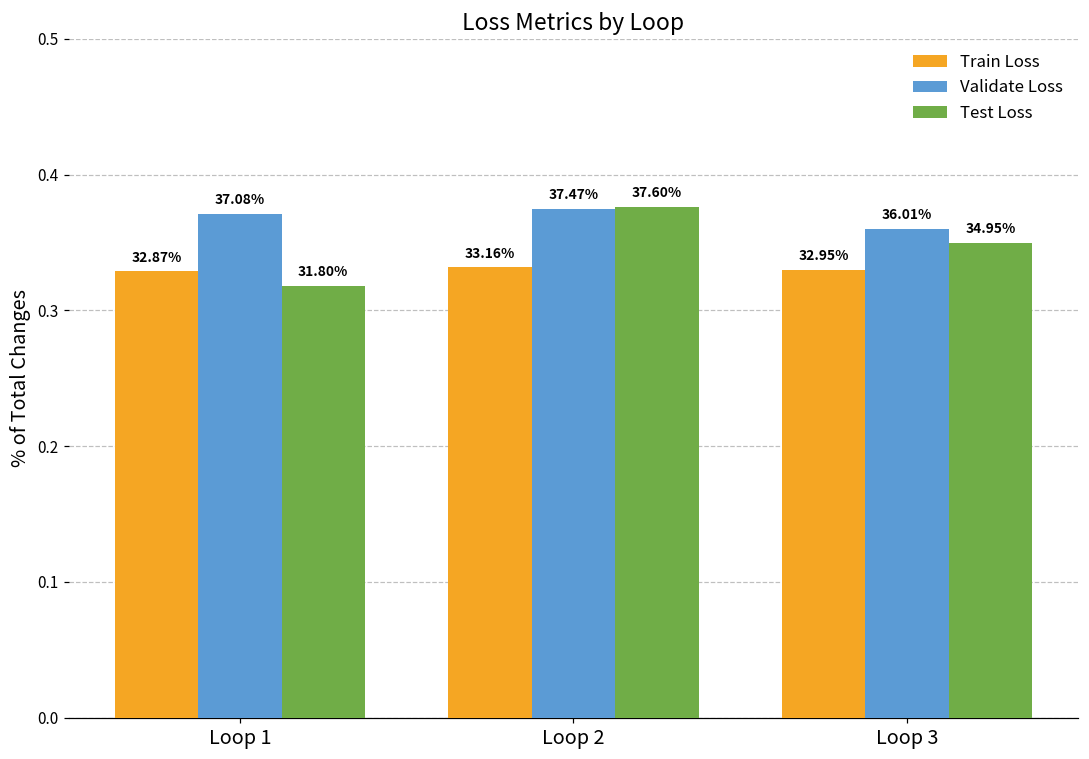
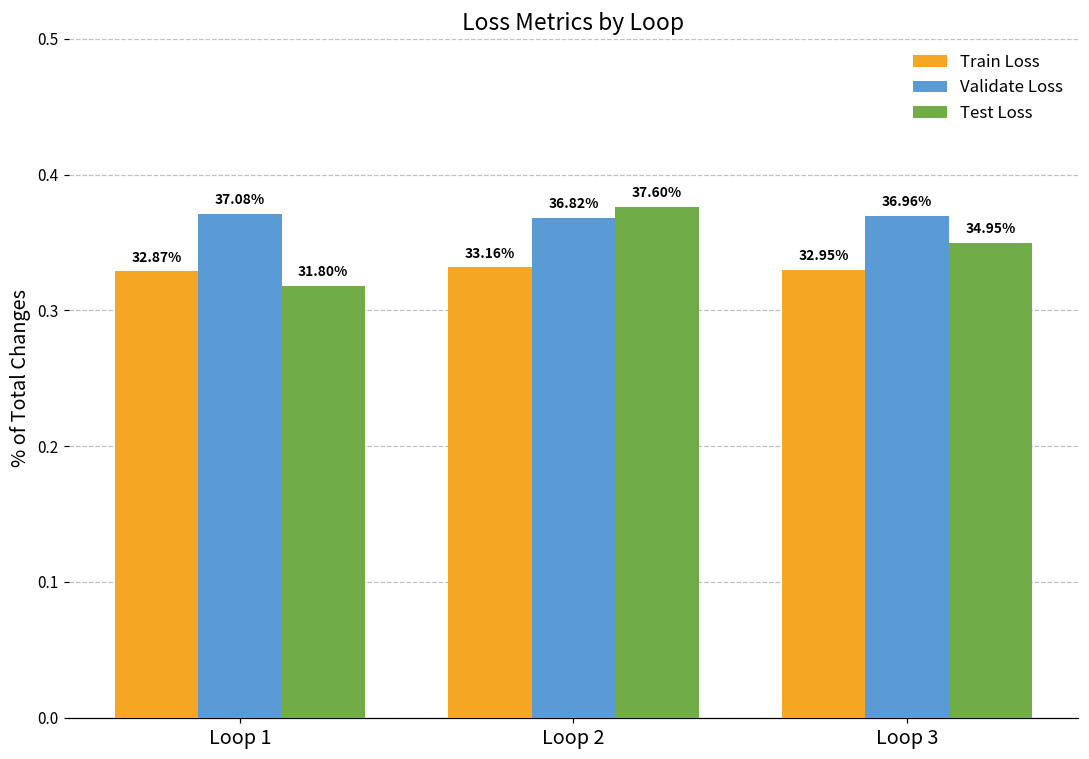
  {
    "Train Loss": {
      "Loop 1": "32.87%",
      "Loop 2": "33.16%",
      "Loop 3": "32.95%"
    },
    "Validate Loss": {
      "Loop 1": "37.08%",
-     "Loop 2": "37.47%",
-     "Loop 3": "36.01%"
+     "Loop 2": "36.82%",
+     "Loop 3": "36.96%"
    },
    "Test Loss": {
      "Loop 1": "31.80%",
      "Loop 2": "37.60%",
      "Loop 3": "34.95%"
    }
  }
